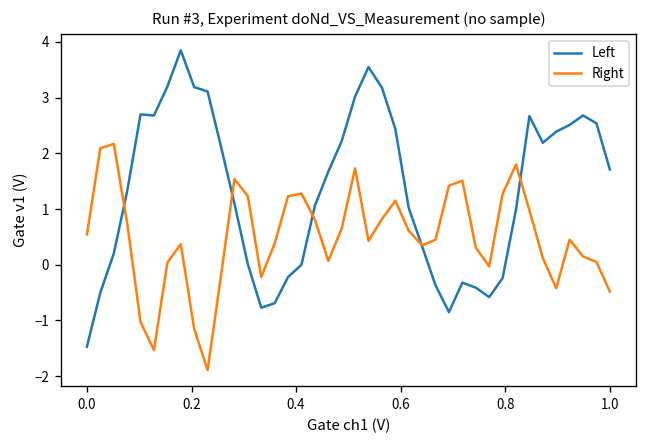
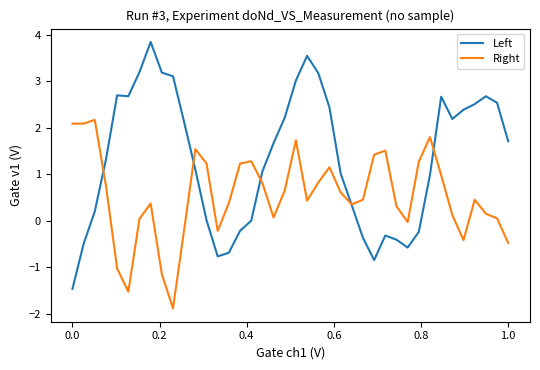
  {
    "Left": {
      "0.0": -1.5,
      "1.0": 1.7
    },
    "Right": {
-     "0.0": 0.5,
+     "0.0": 2.1,
      "1.0": -0.5
    }
  }
